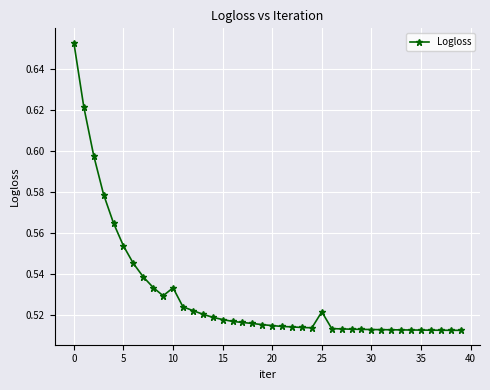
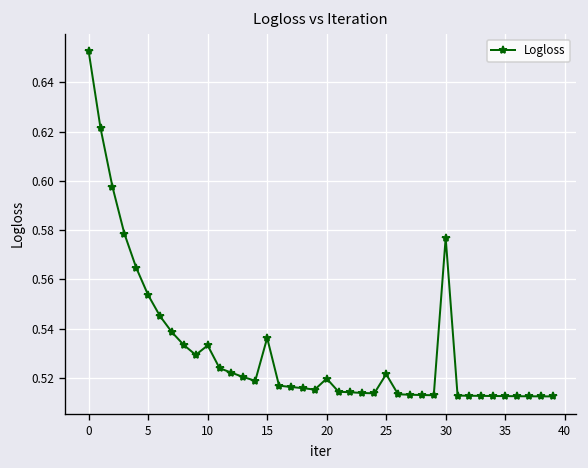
  {
    "0": 0.653,
    "5": 0.554,
    "10": 0.533,
-   "15": 0.518,
-   "20": 0.515,
+   "15": 0.536,
+   "20": 0.520,
    "25": 0.522,
-   "30": 0.513,
+   "30": 0.577,
    "35": 0.513
  }
